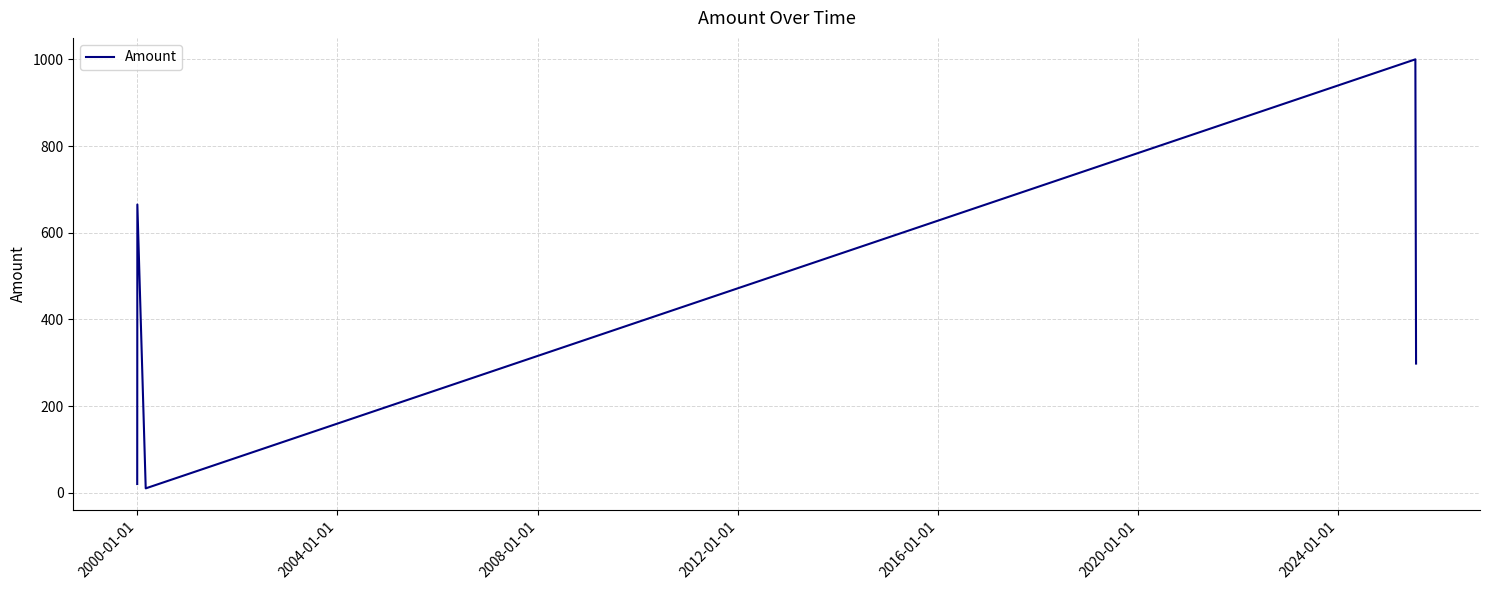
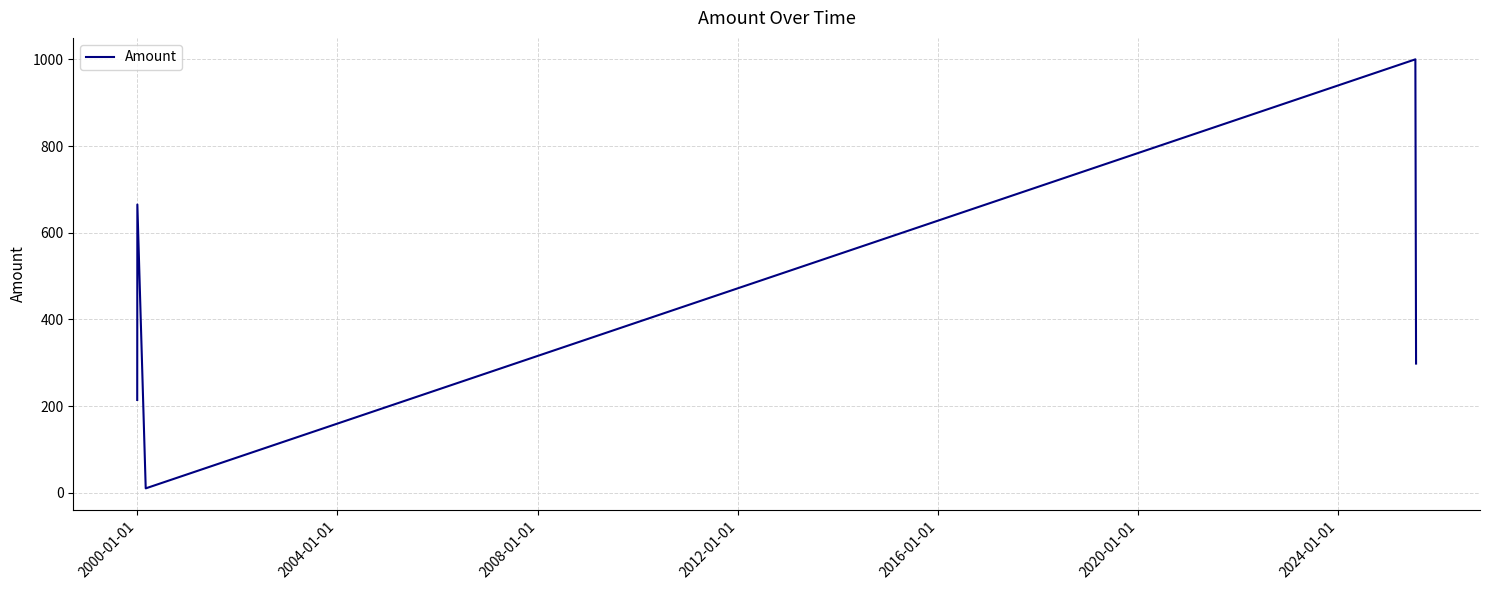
  {
-   "2000-01-01": 20
+   "2000-01-01": 210
  }
